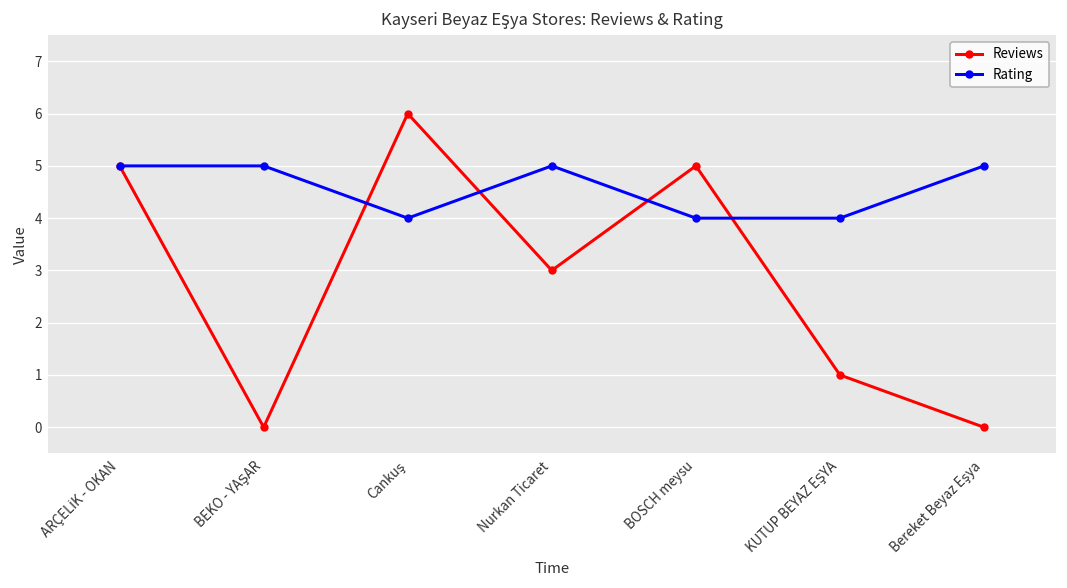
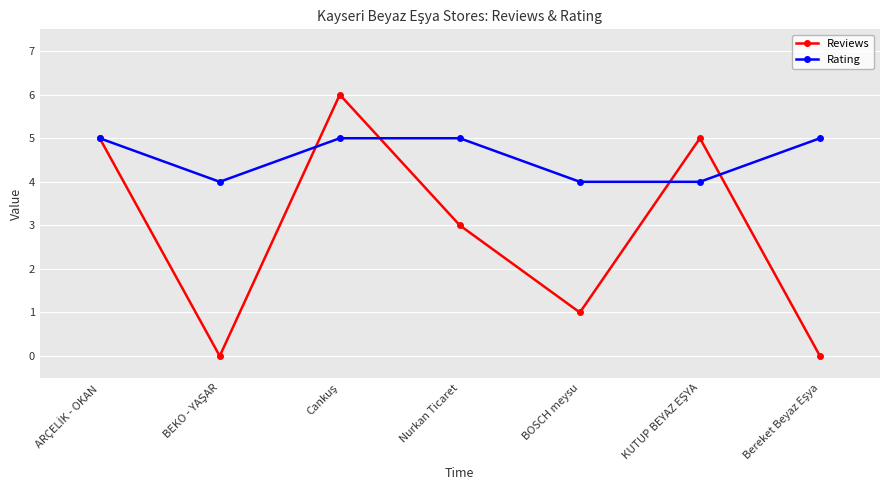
  {
    "Reviews": {
      "BEKO - YAŞAR": 0,
      "Cankuş": 6,
      "Nurkan Ticaret": 3,
-     "BOSCH meysu": 5,
-     "KUTUP BEYAZ EŞYA": 1,
+     "BOSCH meysu": 1,
+     "KUTUP BEYAZ EŞYA": 5,
      "Bereket Beyaz Eşya": 0
    },
    "Rating": {
-     "BEKO - YAŞAR": 5,
-     "Cankuş": 4,
+     "BEKO - YAŞAR": 4,
+     "Cankuş": 5,
      "Nurkan Ticaret": 5,
      "BOSCH meysu": 4,
      "KUTUP BEYAZ EŞYA": 4,
      "Bereket Beyaz Eşya": 5
    }
  }
